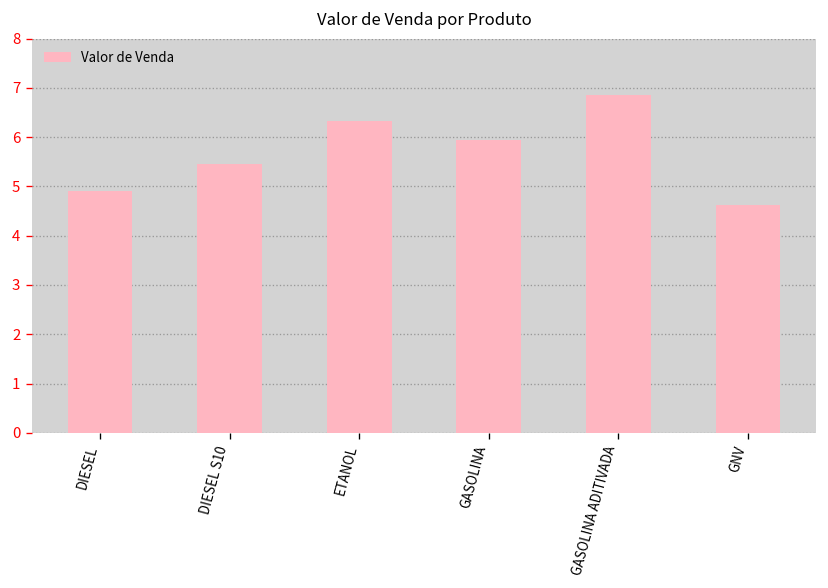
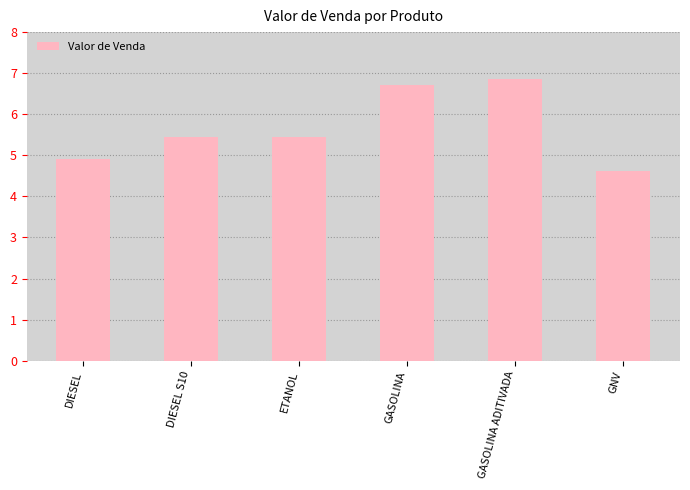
  {
    "DIESEL": 4.9,
    "DIESEL S10": 5.5,
-   "ETANOL": 6.3,
-   "GASOLINA": 5.9,
+   "ETANOL": 5.5,
+   "GASOLINA": 6.7,
    "GASOLINA ADITIVADA": 6.9,
    "GNV": 4.6
  }
